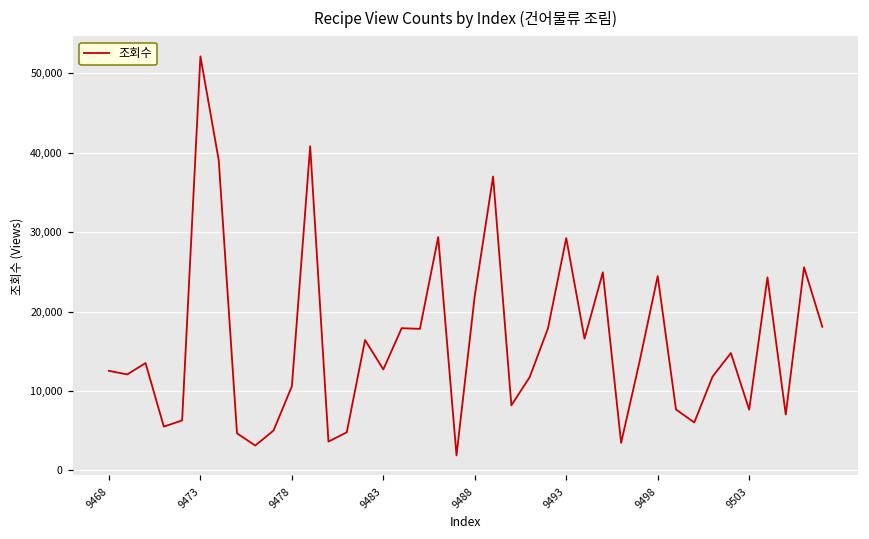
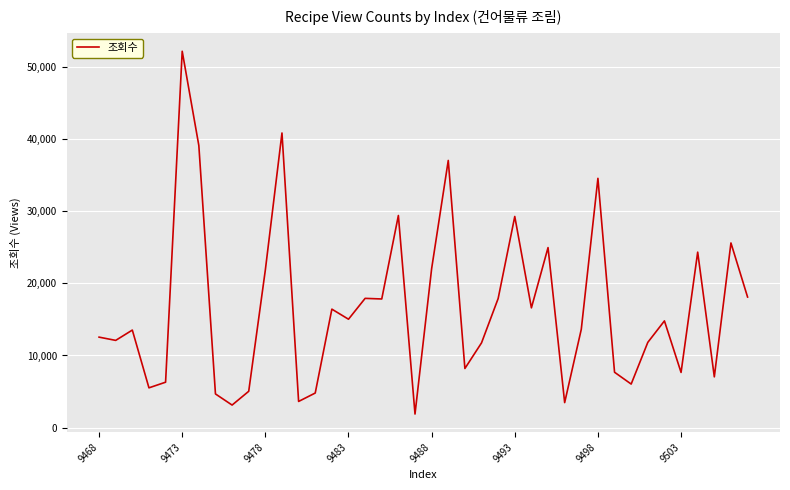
  {
    "9468": "13,000",
    "9473": "52,000",
-   "9478": "11,000",
-   "9483": "13,000",
+   "9478": "22,000",
+   "9483": "15,000",
    "9488": "22,000",
    "9493": "29,000",
-   "9498": "24,000",
+   "9498": "35,000",
    "9503": "8,000"
  }
